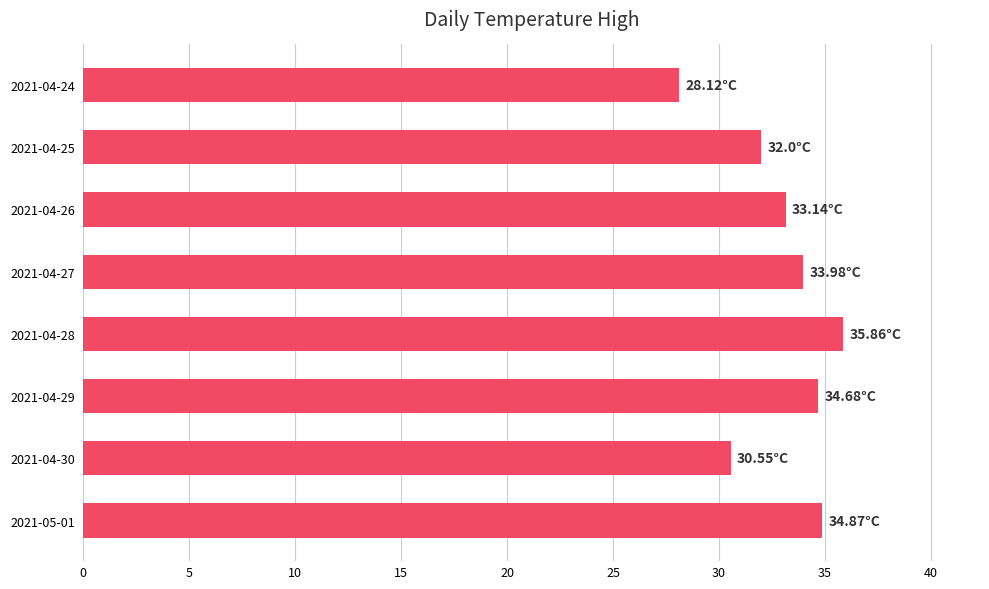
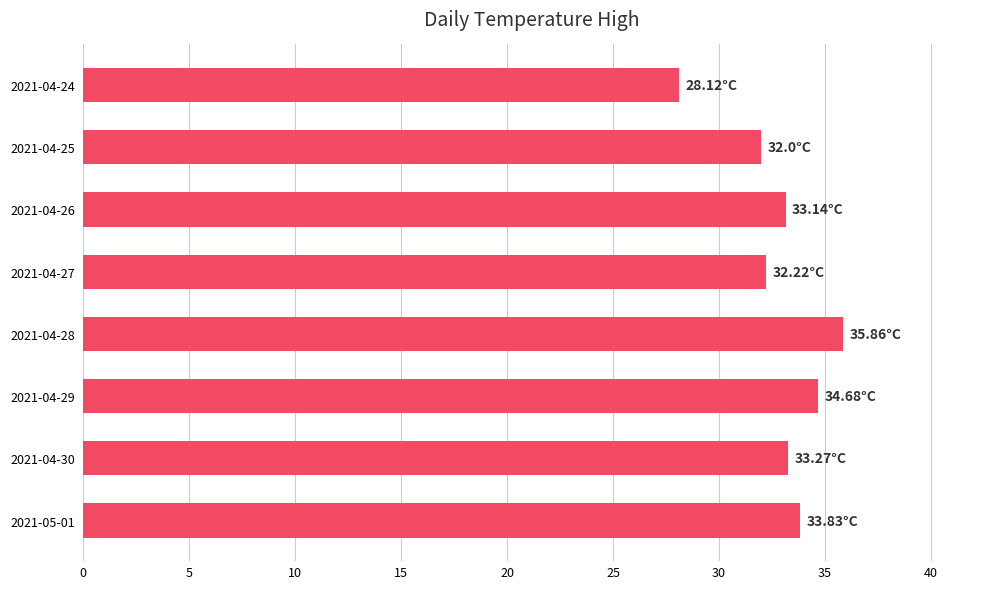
  {
    "2021-04-24": "28.12°C",
    "2021-04-25": "32.0°C",
    "2021-04-26": "33.14°C",
-   "2021-04-27": "33.98°C",
+   "2021-04-27": "32.22°C",
    "2021-04-28": "35.86°C",
    "2021-04-29": "34.68°C",
-   "2021-04-30": "30.55°C",
-   "2021-05-01": "34.87°C"
+   "2021-04-30": "33.27°C",
+   "2021-05-01": "33.83°C"
  }
